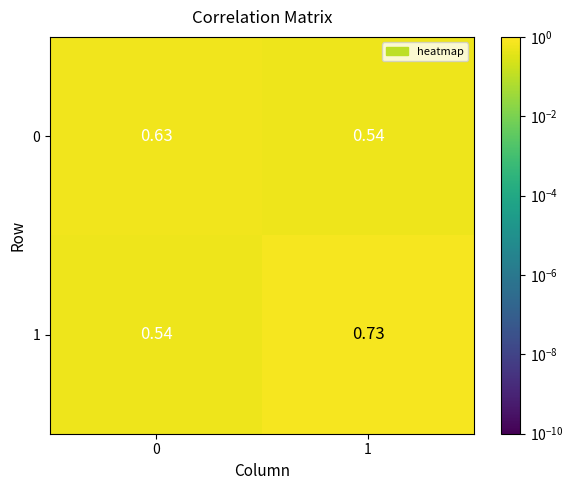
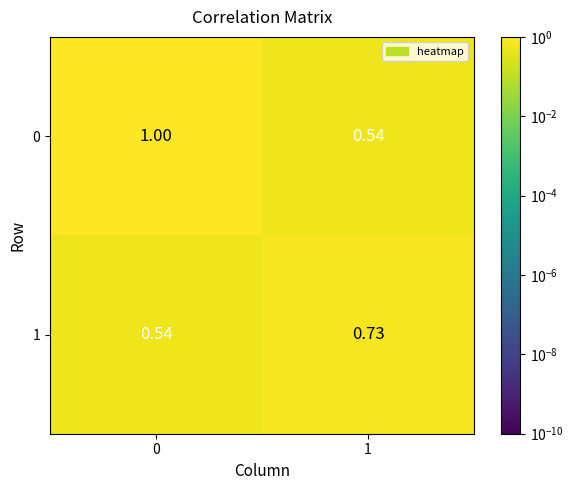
  {
    "0": {
-     "0": 0.63,
+     "0": 1.00,
      "1": 0.54
    },
    "1": {
      "0": 0.54,
      "1": 0.73
    }
  }
